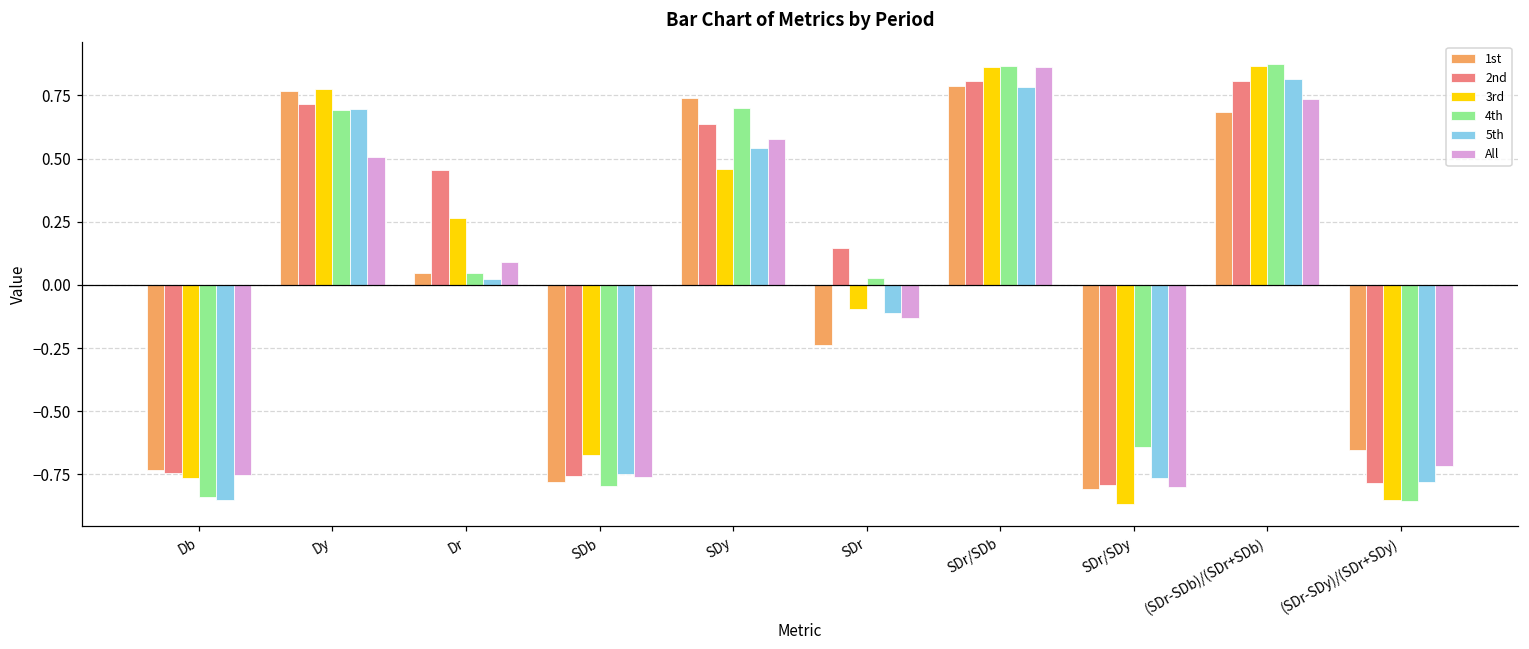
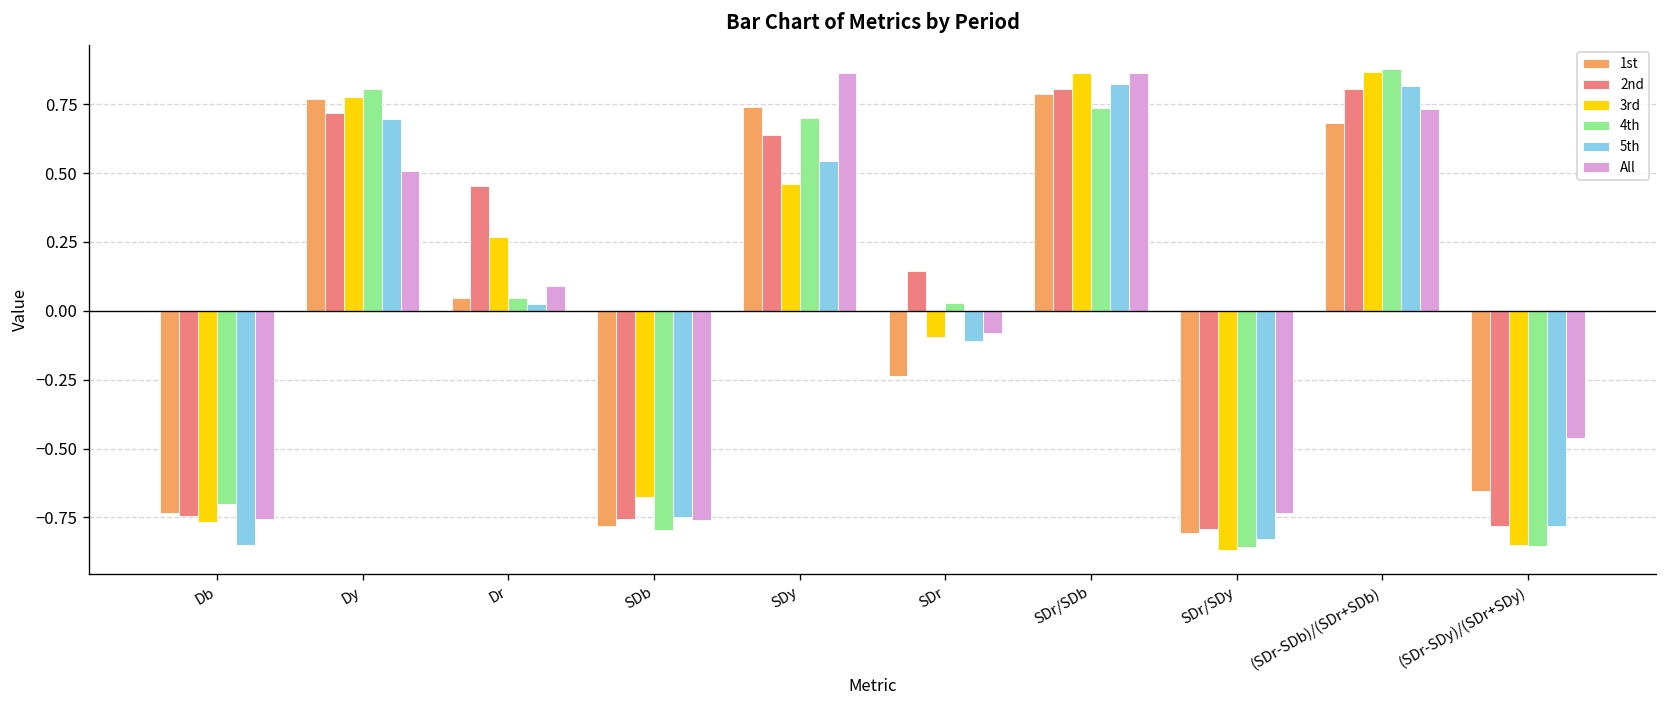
  {
    "3rd": {
      "Db": -0.77,
      "Dy": 0.78,
      "Dr": 0.27,
      "SDb": -0.68,
      "SDy": 0.46,
      "SDr": -0.09,
      "SDr/SDb": 0.86,
      "SDr/SDy": -0.87,
      "(SDr-SDb)/(SDr+SDb)": 0.87,
      "(SDr-SDy)/(SDr+SDy)": -0.85
    },
    "4th": {
-     "Db": -0.84,
-     "Dy": 0.69,
+     "Db": -0.70,
+     "Dy": 0.81,
      "Dr": 0.05,
      "SDb": -0.80,
      "SDy": 0.70,
      "SDr": 0.03,
-     "SDr/SDb": 0.87,
-     "SDr/SDy": -0.64,
+     "SDr/SDb": 0.74,
+     "SDr/SDy": -0.86,
      "(SDr-SDb)/(SDr+SDb)": 0.88,
      "(SDr-SDy)/(SDr+SDy)": -0.86
    },
    "5th": {
      "Db": -0.85,
      "Dy": 0.70,
      "Dr": 0.03,
      "SDb": -0.75,
      "SDy": 0.54,
      "SDr": -0.11,
-     "SDr/SDb": 0.78,
-     "SDr/SDy": -0.77,
+     "SDr/SDb": 0.82,
+     "SDr/SDy": -0.83,
      "(SDr-SDb)/(SDr+SDb)": 0.82,
      "(SDr-SDy)/(SDr+SDy)": -0.78
    },
    "All": {
      "Db": -0.75,
      "Dy": 0.51,
      "Dr": 0.09,
      "SDb": -0.76,
-     "SDy": 0.58,
-     "SDr": -0.13,
+     "SDy": 0.86,
+     "SDr": -0.08,
      "SDr/SDb": 0.86,
-     "SDr/SDy": -0.80,
+     "SDr/SDy": -0.73,
      "(SDr-SDb)/(SDr+SDb)": 0.73,
-     "(SDr-SDy)/(SDr+SDy)": -0.72
+     "(SDr-SDy)/(SDr+SDy)": -0.46
    }
  }
